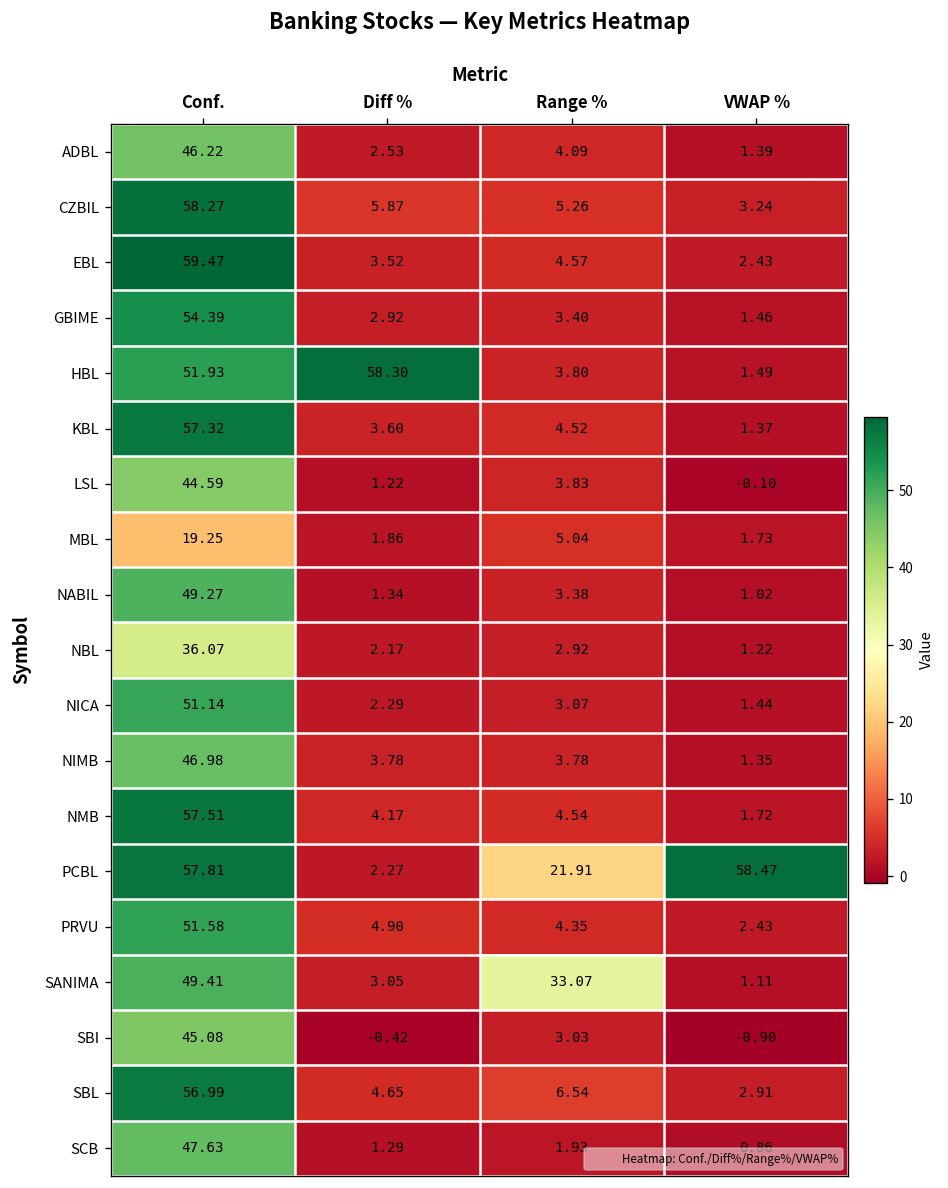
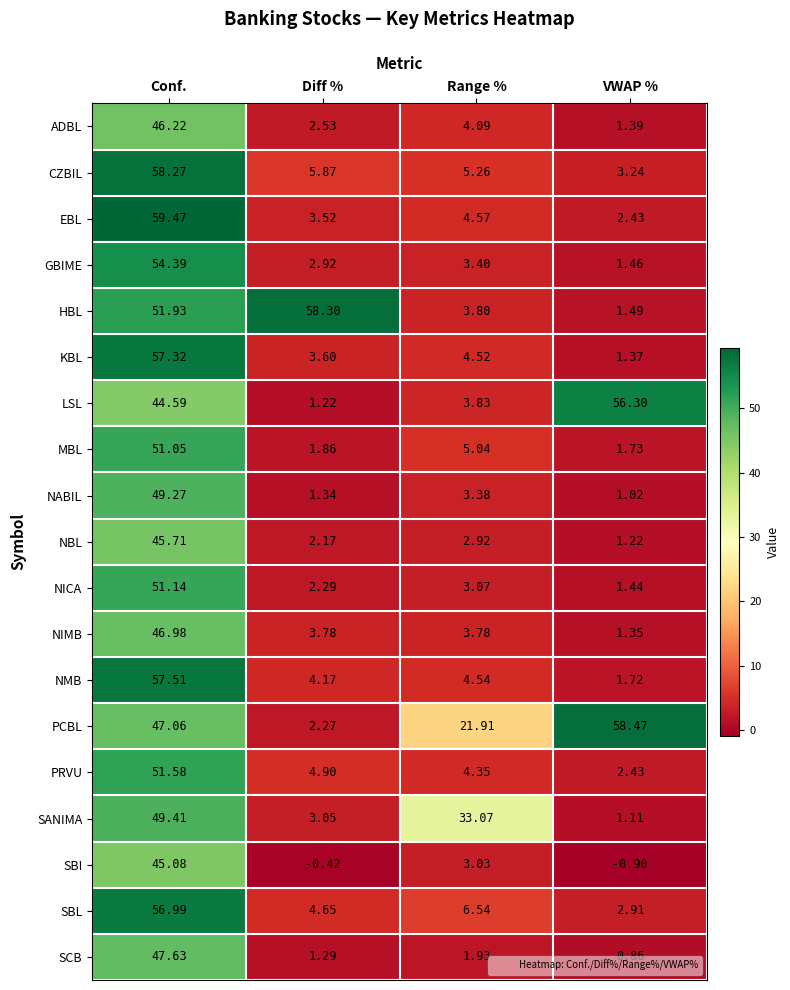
  {
    "ADBL": {
      "Conf.": 46.22,
      "Diff %": 2.53,
      "Range %": 4.09,
      "VWAP %": 1.39
    },
    "CZBIL": {
      "Conf.": 58.27,
      "Diff %": 5.87,
      "Range %": 5.26,
      "VWAP %": 3.24
    },
    "EBL": {
      "Conf.": 59.47,
      "Diff %": 3.52,
      "Range %": 4.57,
      "VWAP %": 2.43
    },
    "GBIME": {
      "Conf.": 54.39,
      "Diff %": 2.92,
      "Range %": 3.40,
      "VWAP %": 1.46
    },
    "HBL": {
      "Conf.": 51.93,
      "Diff %": 58.30,
      "Range %": 3.80,
      "VWAP %": 1.49
    },
    "KBL": {
      "Conf.": 57.32,
      "Diff %": 3.60,
      "Range %": 4.52,
      "VWAP %": 1.37
    },
    "LSL": {
      "Conf.": 44.59,
      "Diff %": 1.22,
      "Range %": 3.83,
-     "VWAP %": -0.10
+     "VWAP %": 56.30
    },
    "MBL": {
-     "Conf.": 19.25,
+     "Conf.": 51.05,
      "Diff %": 1.86,
      "Range %": 5.04,
      "VWAP %": 1.73
    },
    "NABIL": {
      "Conf.": 49.27,
      "Diff %": 1.34,
      "Range %": 3.38,
      "VWAP %": 1.02
    },
    "NBL": {
-     "Conf.": 36.07,
+     "Conf.": 45.71,
      "Diff %": 2.17,
      "Range %": 2.92,
      "VWAP %": 1.22
    },
    "NICA": {
      "Conf.": 51.14,
      "Diff %": 2.29,
      "Range %": 3.07,
      "VWAP %": 1.44
    },
    "NIMB": {
      "Conf.": 46.98,
      "Diff %": 3.78,
      "Range %": 3.78,
      "VWAP %": 1.35
    },
    "NMB": {
      "Conf.": 57.51,
      "Diff %": 4.17,
      "Range %": 4.54,
      "VWAP %": 1.72
    },
    "PCBL": {
-     "Conf.": 57.81,
+     "Conf.": 47.06,
      "Diff %": 2.27,
      "Range %": 21.91,
      "VWAP %": 58.47
    },
    "PRVU": {
      "Conf.": 51.58,
      "Diff %": 4.90,
      "Range %": 4.35,
      "VWAP %": 2.43
    },
    "SANIMA": {
      "Conf.": 49.41,
      "Diff %": 3.05,
      "Range %": 33.07,
      "VWAP %": 1.11
    },
    "SBI": {
      "Conf.": 45.08,
      "Diff %": -0.42,
      "Range %": 3.03,
      "VWAP %": -0.90
    },
    "SBL": {
      "Conf.": 56.99,
      "Diff %": 4.65,
      "Range %": 6.54,
      "VWAP %": 2.91
    },
    "SCB": {
      "Conf.": 47.63,
      "Diff %": 1.29
    }
  }
